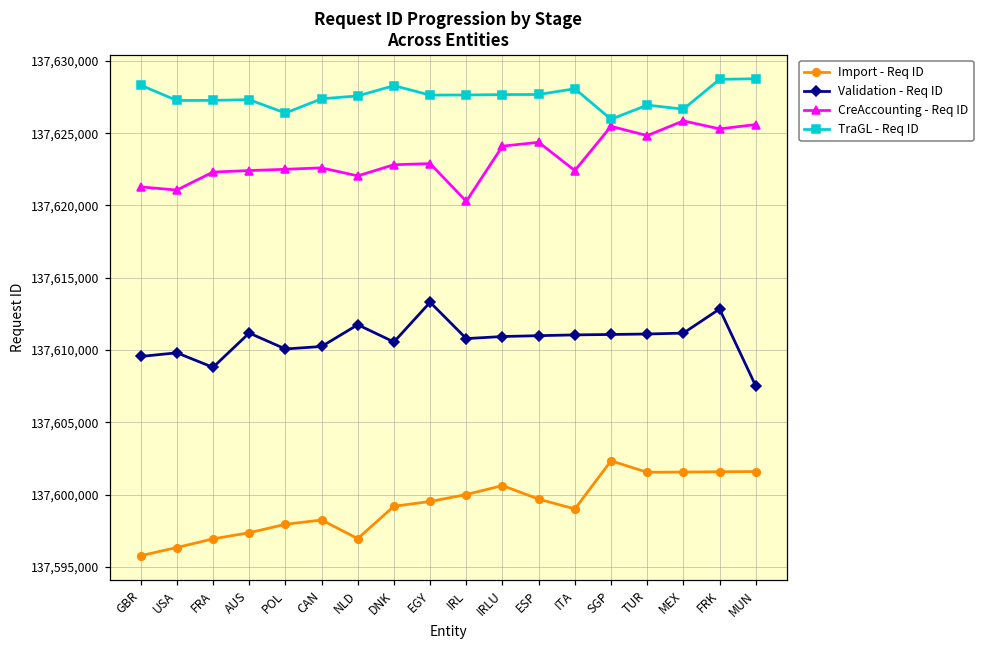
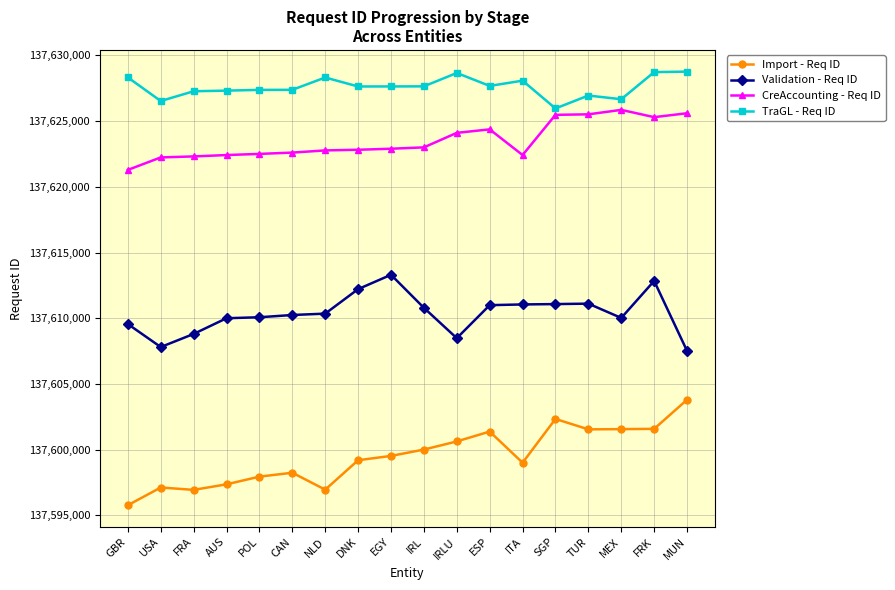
  {
    "Import - Req ID": {
      "GBR": "137,595,800",
-     "USA": "137,596,300",
+     "USA": "137,597,100",
      "FRA": "137,596,900",
      "AUS": "137,597,400",
      "POL": "137,597,900",
      "CAN": "137,598,200",
      "NLD": "137,597,000",
      "DNK": "137,599,200",
      "EGY": "137,599,500",
      "IRL": "137,600,000",
      "IRLU": "137,600,600",
-     "ESP": "137,599,700",
+     "ESP": "137,601,400",
      "ITA": "137,599,000",
      "SGP": "137,602,300",
      "TUR": "137,601,500",
      "MEX": "137,601,600",
      "FRK": "137,601,600",
-     "MUN": "137,601,600"
+     "MUN": "137,603,800"
    },
    "Validation - Req ID": {
      "GBR": "137,609,600",
-     "USA": "137,609,800",
+     "USA": "137,607,800",
      "FRA": "137,608,800",
-     "AUS": "137,611,200",
+     "AUS": "137,610,000",
      "POL": "137,610,100",
      "CAN": "137,610,200",
-     "NLD": "137,611,800",
-     "DNK": "137,610,600",
+     "NLD": "137,610,300",
+     "DNK": "137,612,200",
      "EGY": "137,613,300",
      "IRL": "137,610,800",
-     "IRLU": "137,610,900",
+     "IRLU": "137,608,500",
      "ESP": "137,611,000",
      "ITA": "137,611,000",
      "SGP": "137,611,100",
      "TUR": "137,611,100",
-     "MEX": "137,611,200",
+     "MEX": "137,610,000",
      "FRK": "137,612,800",
      "MUN": "137,607,500"
    },
    "CreAccounting - Req ID": {
      "GBR": "137,621,300",
-     "USA": "137,621,100",
+     "USA": "137,622,200",
      "FRA": "137,622,300",
      "AUS": "137,622,400",
      "POL": "137,622,500",
      "CAN": "137,622,600",
-     "NLD": "137,622,000",
+     "NLD": "137,622,800",
      "DNK": "137,622,800",
      "EGY": "137,622,900",
-     "IRL": "137,620,300",
+     "IRL": "137,623,000",
      "IRLU": "137,624,100",
      "ESP": "137,624,400",
      "ITA": "137,622,400",
      "SGP": "137,625,500",
-     "TUR": "137,624,800",
+     "TUR": "137,625,500",
      "MEX": "137,625,900",
      "FRK": "137,625,300",
      "MUN": "137,625,600"
    },
    "TraGL - Req ID": {
      "GBR": "137,628,300",
-     "USA": "137,627,300",
+     "USA": "137,626,500",
      "FRA": "137,627,300",
      "AUS": "137,627,300",
-     "POL": "137,626,400",
+     "POL": "137,627,400",
      "CAN": "137,627,400",
-     "NLD": "137,627,600",
-     "DNK": "137,628,300",
+     "NLD": "137,628,300",
+     "DNK": "137,627,600",
      "EGY": "137,627,600",
      "IRL": "137,627,600",
-     "IRLU": "137,627,700",
+     "IRLU": "137,628,700",
      "ESP": "137,627,700",
      "ITA": "137,628,100",
      "SGP": "137,626,000",
      "TUR": "137,626,900",
      "MEX": "137,626,700",
      "FRK": "137,628,700",
      "MUN": "137,628,800"
    }
  }
